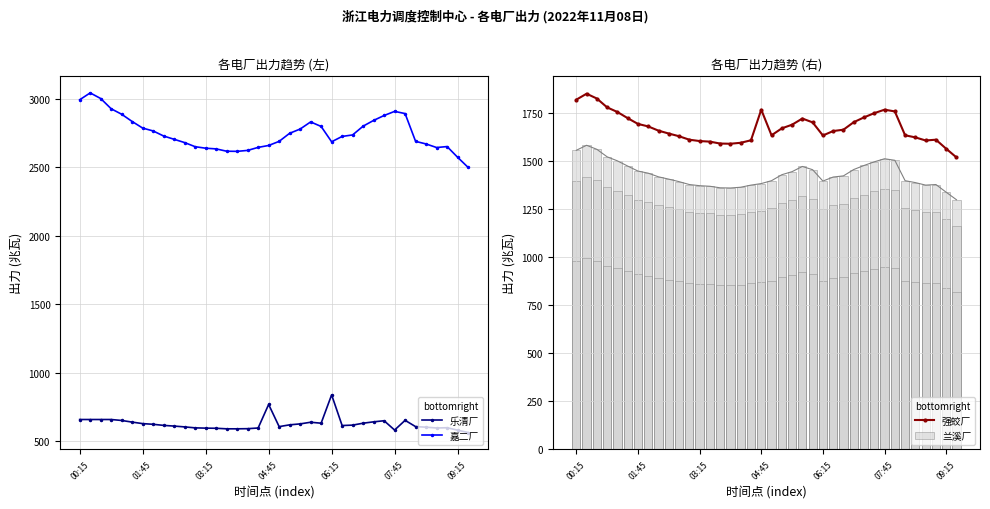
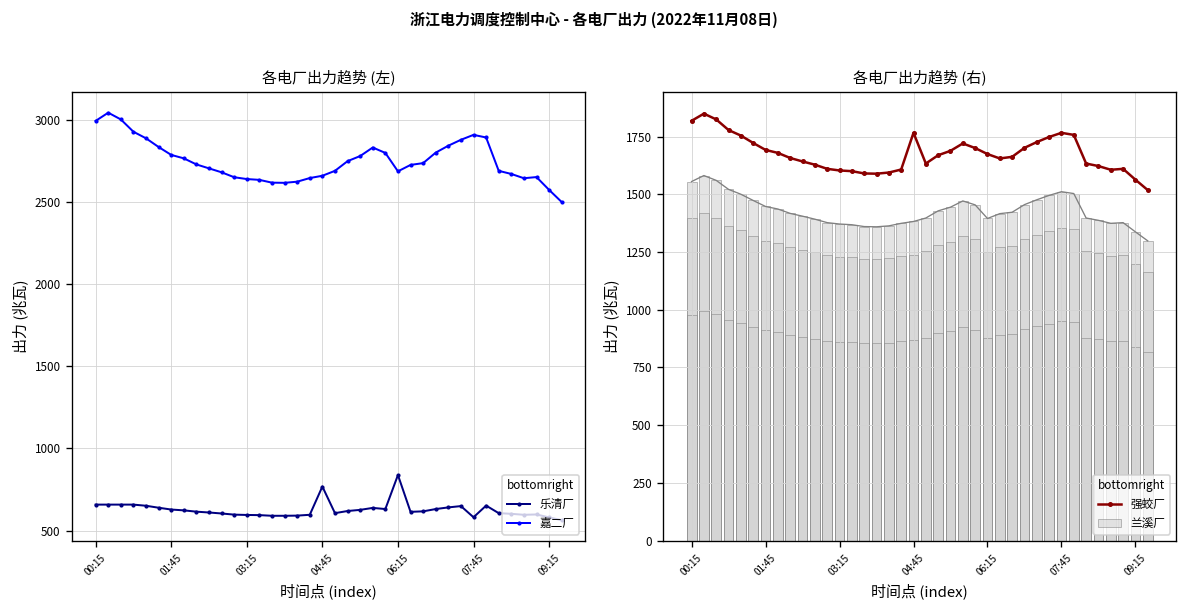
  {
    "各电厂出力趋势 (左)": {
      "乐清厂": {
        "00:15": 660,
        "01:45": 630,
        "03:15": 600,
        "04:45": 770,
        "06:15": 840,
        "07:45": 580
      },
      "嘉二厂": {
        "00:15": 2990,
        "01:45": 2790,
        "03:15": 2640,
        "04:45": 2660,
        "06:15": 2690,
        "07:45": 2910,
        "09:15": 2570
      }
    },
    "各电厂出力趋势 (右)": {
      "强蛟厂": {
        "00:15": 1820,
        "01:45": 1690,
        "03:15": 1600,
        "04:45": 1770,
-       "06:15": 1630,
+       "06:15": 1670,
        "07:45": 1770,
        "09:15": 1560
      }
    }
  }
